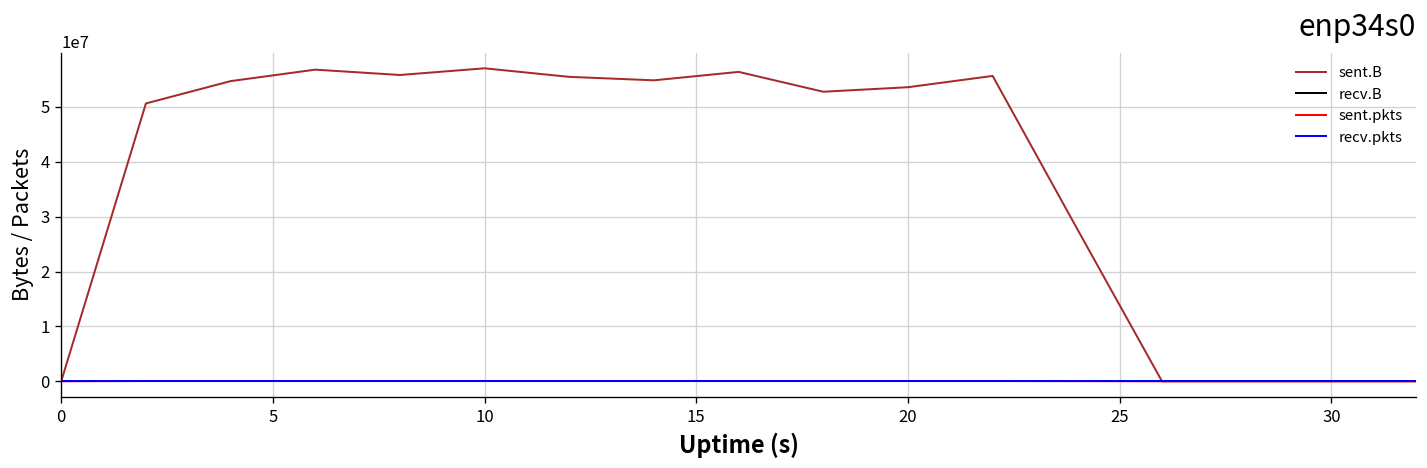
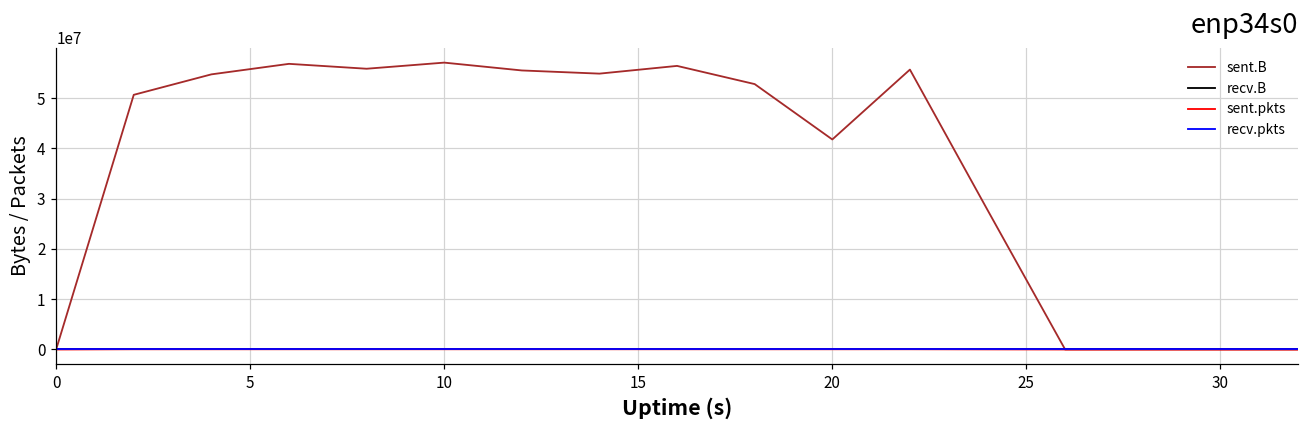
  {
    "sent.B": {
      "10": 57000000,
-     "20": 54000000
+     "20": 42000000
    },
    "recv.pkts": {
      "10": 0,
      "20": 0
    }
  }
